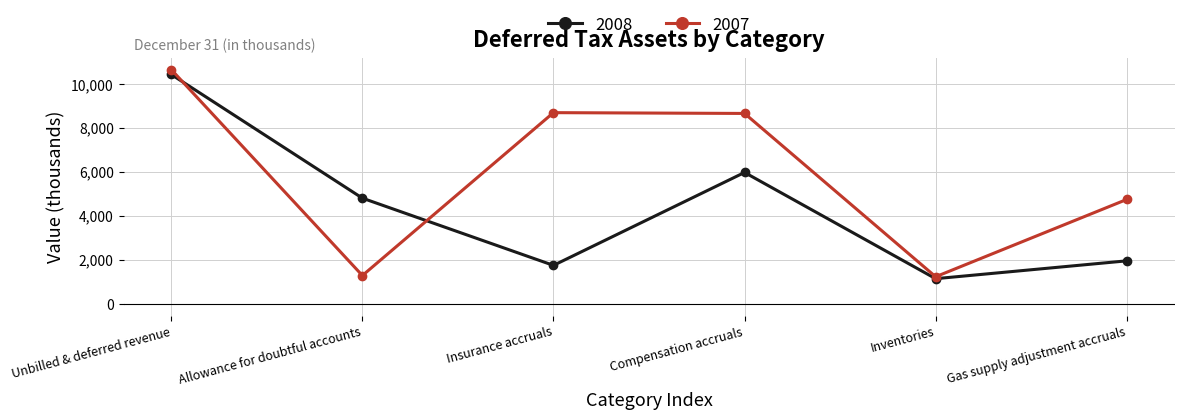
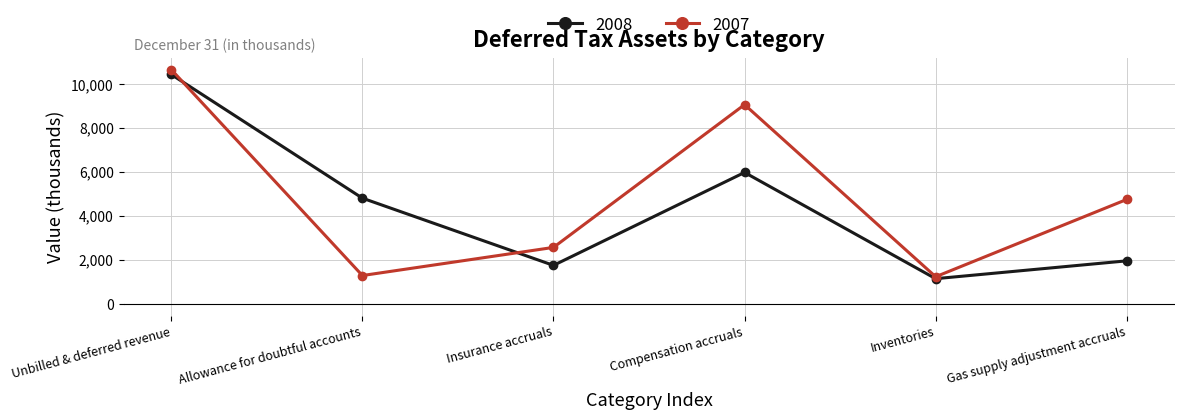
  {
    "2008": {
      "Unbilled & deferred revenue": "10,400",
      "Allowance for doubtful accounts": "4,800",
      "Insurance accruals": "1,700",
      "Compensation accruals": "6,000",
      "Gas supply adjustment accruals": "2,000"
    },
    "2007": {
      "Allowance for doubtful accounts": "1,300",
-     "Insurance accruals": "8,700",
-     "Compensation accruals": "8,700",
+     "Insurance accruals": "2,600",
+     "Compensation accruals": "9,100",
      "Gas supply adjustment accruals": "4,700"
    }
  }
